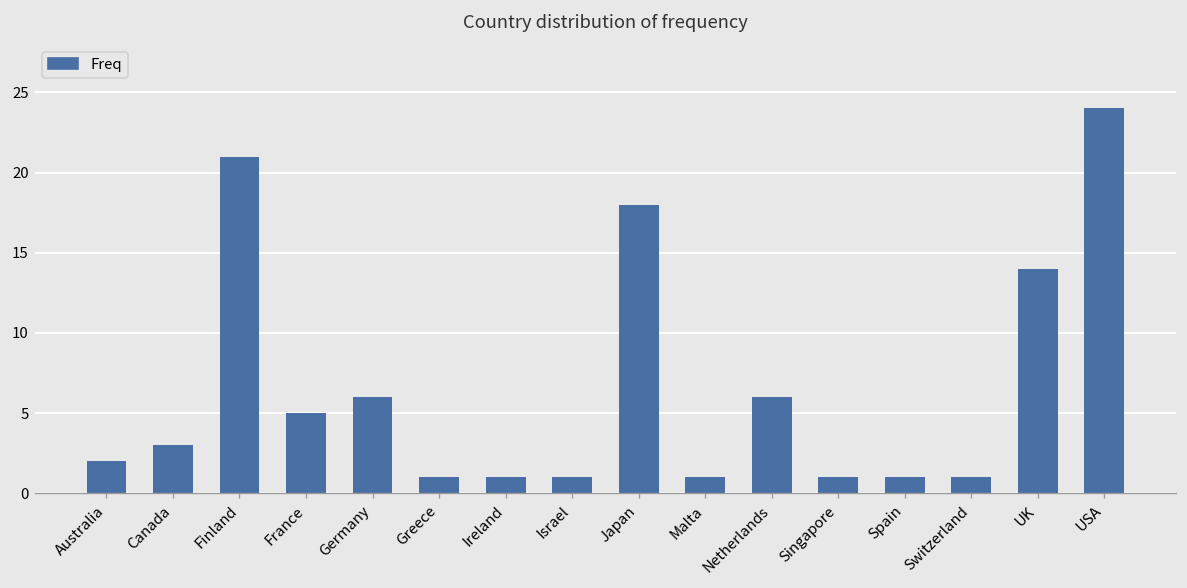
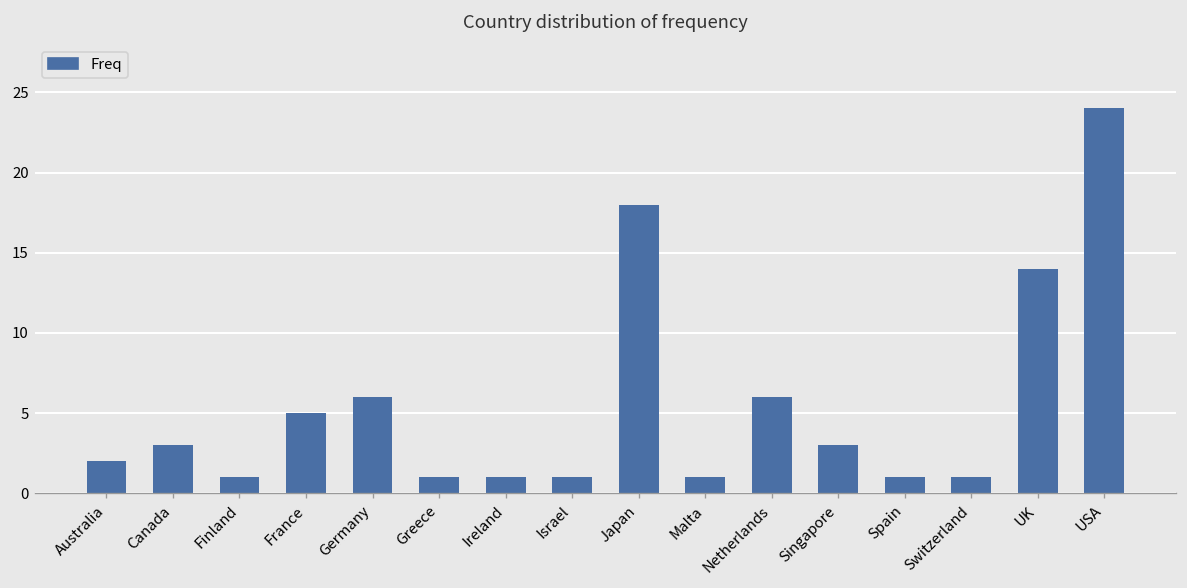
  {
    "Australia": 2,
    "Canada": 3,
-   "Finland": 21,
+   "Finland": 1,
    "France": 5,
    "Germany": 6,
    "Greece": 1,
    "Ireland": 1,
    "Israel": 1,
    "Japan": 18,
    "Malta": 1,
    "Netherlands": 6,
-   "Singapore": 1,
+   "Singapore": 3,
    "Spain": 1,
    "Switzerland": 1,
    "UK": 14,
    "USA": 24
  }
